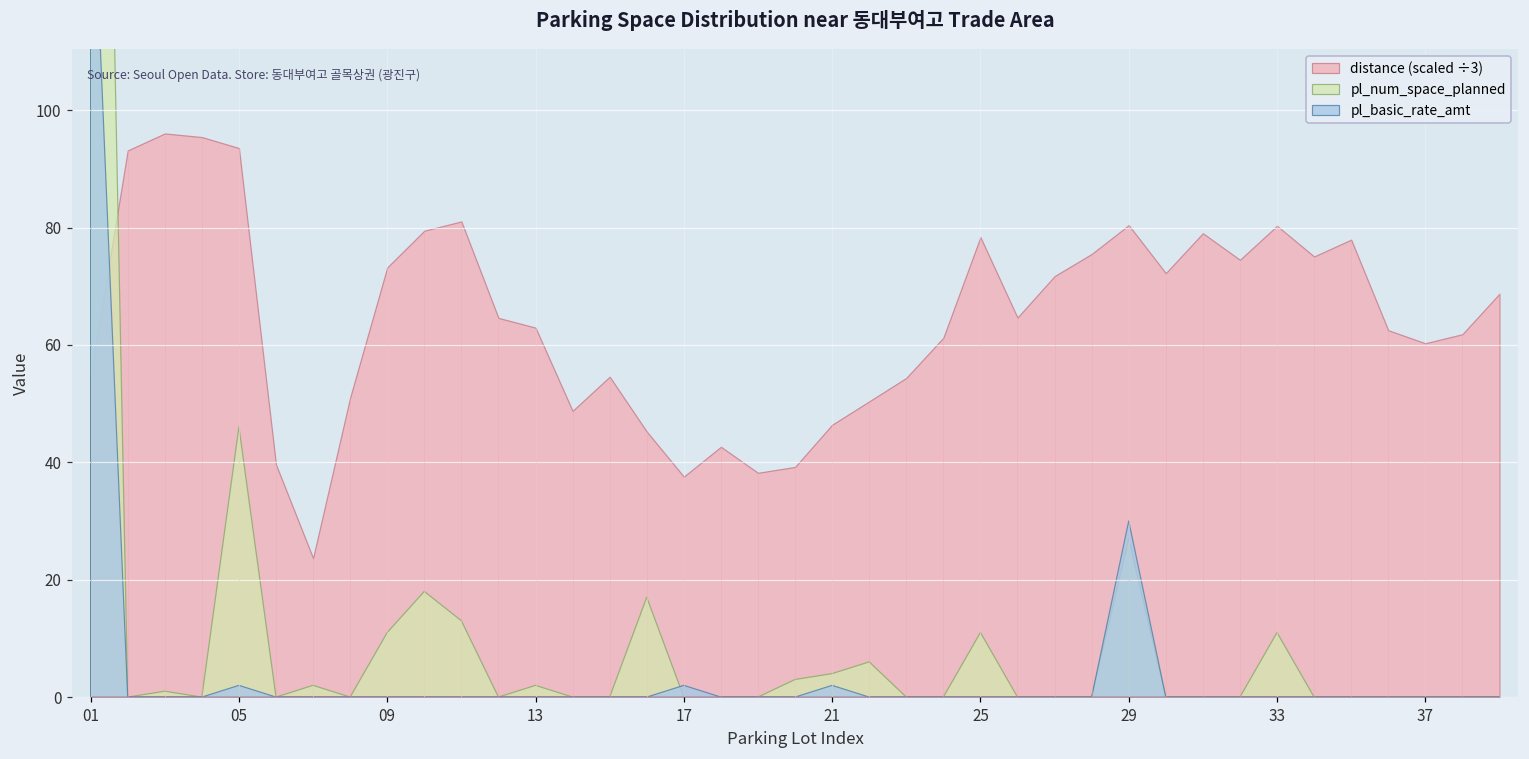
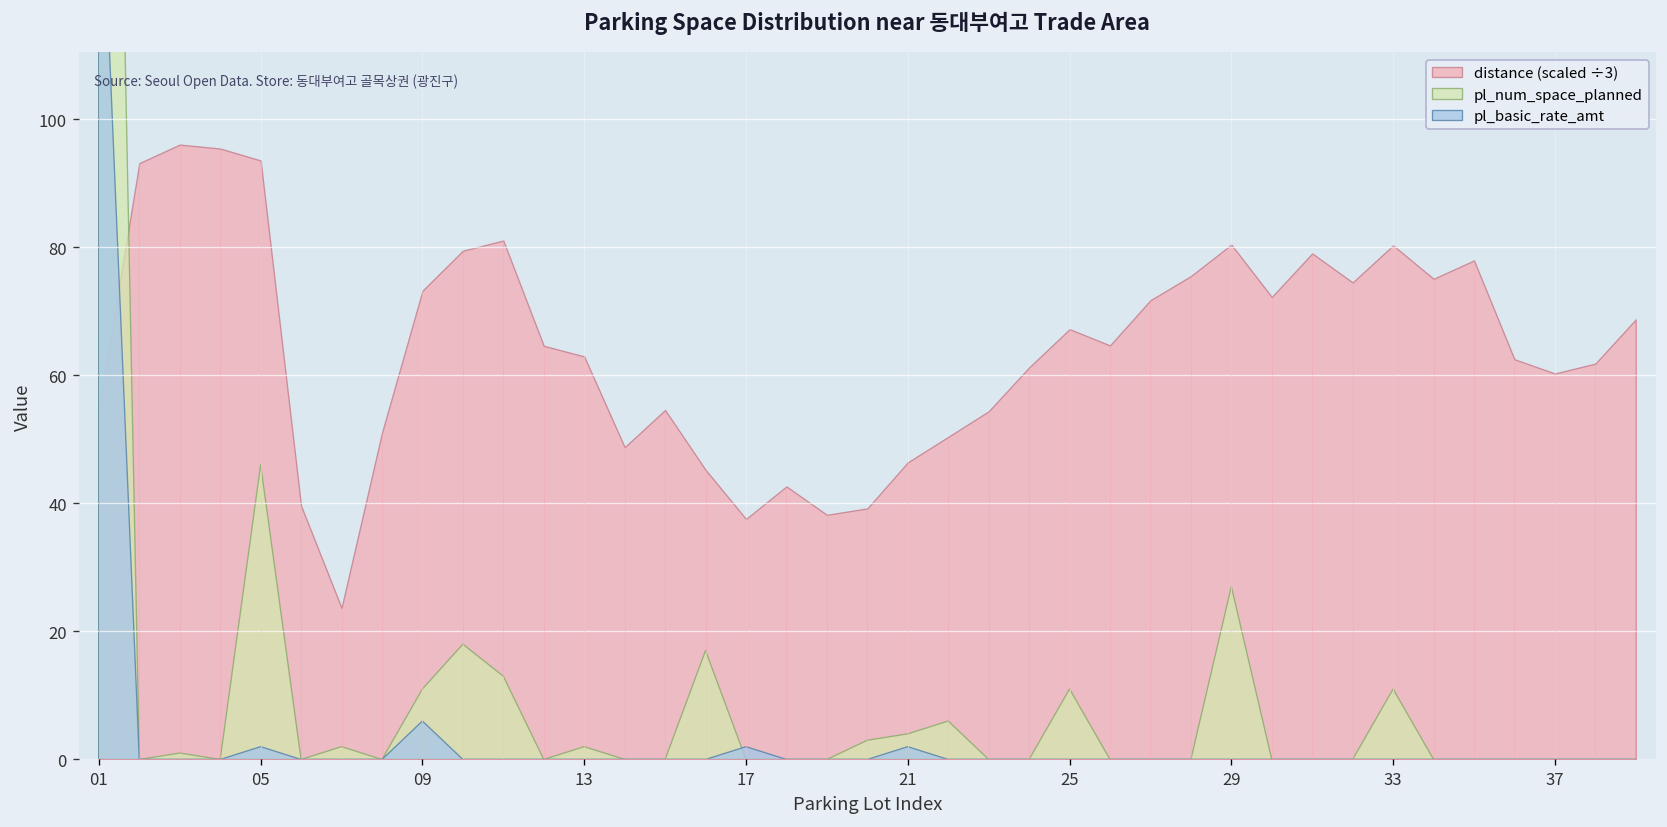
  {
    "distance (scaled ÷3)": {
      "01": 55,
      "05": 94,
      "09": 73,
      "13": 63,
      "17": 38,
      "21": 46,
-     "25": 78,
+     "25": 67,
      "29": 80,
      "33": 80,
      "37": 60
    },
    "pl_num_space_planned": {
      "05": 46,
      "09": 11,
      "13": 2,
      "17": 0,
      "21": 4,
      "25": 11,
      "29": 27,
      "33": 11
    },
    "pl_basic_rate_amt": {
      "05": 2,
-     "09": 0,
+     "09": 6,
      "13": 0,
      "17": 2,
      "21": 2,
      "25": 0,
-     "29": 30,
+     "29": 0,
      "33": 0
    }
  }
